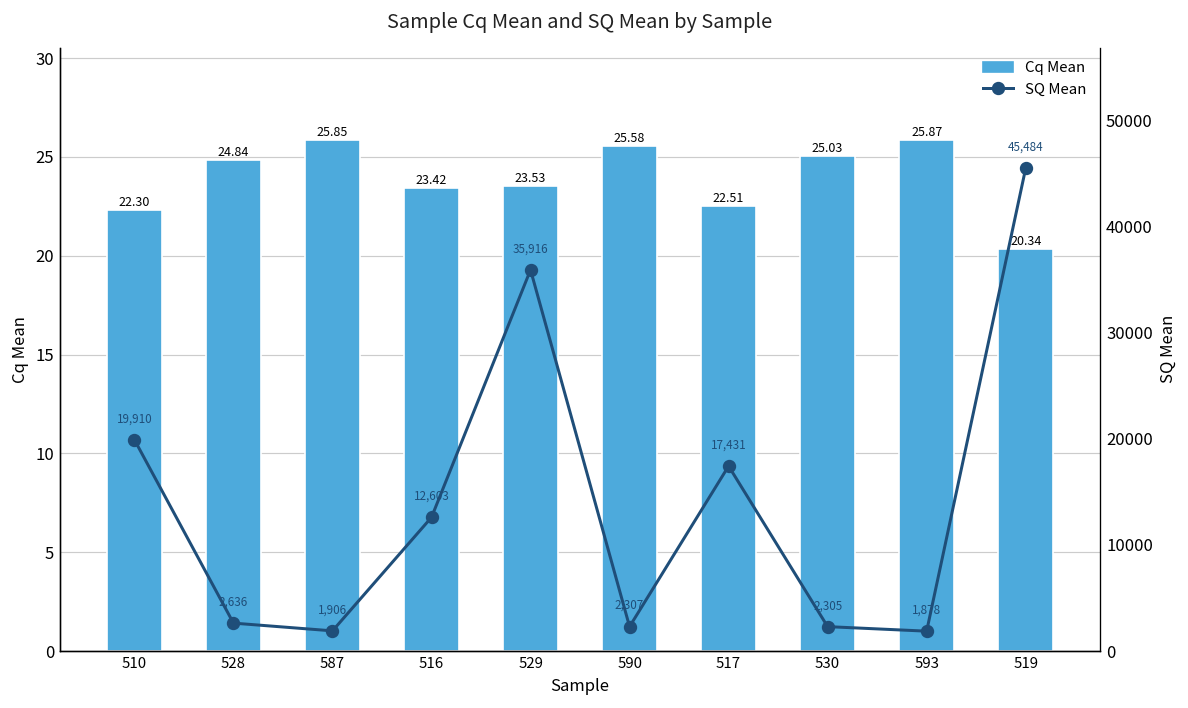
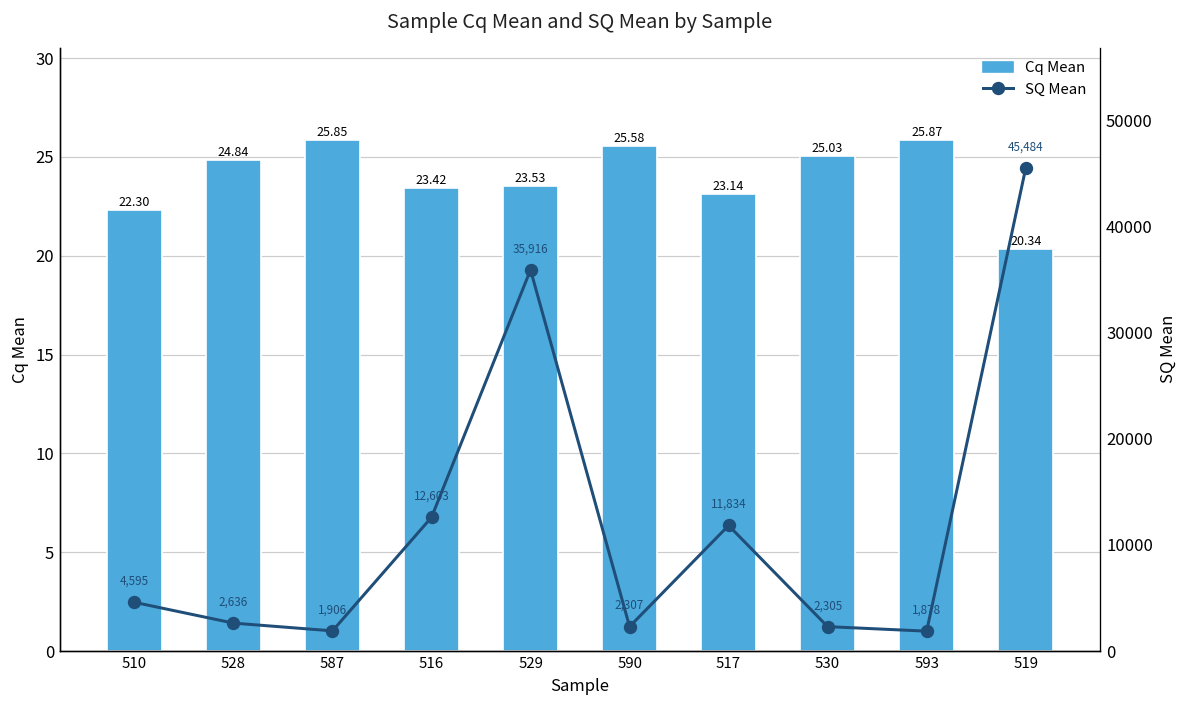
  {
    "Cq Mean": {
      "510": "22.30",
      "528": "24.84",
      "587": "25.85",
      "516": "23.42",
      "529": "23.53",
      "590": "25.58",
-     "517": "22.51",
+     "517": "23.14",
      "530": "25.03",
      "593": "25.87",
      "519": "20.34"
    },
    "SQ Mean": {
-     "510": "19,910",
+     "510": "4,595",
      "528": "2,636",
      "587": "1,906",
      "516": "12,603",
      "529": "35,916",
      "590": "2,307",
-     "517": "17,431",
+     "517": "11,834",
      "530": "2,305",
      "593": "1,878",
      "519": "45,484"
    }
  }
